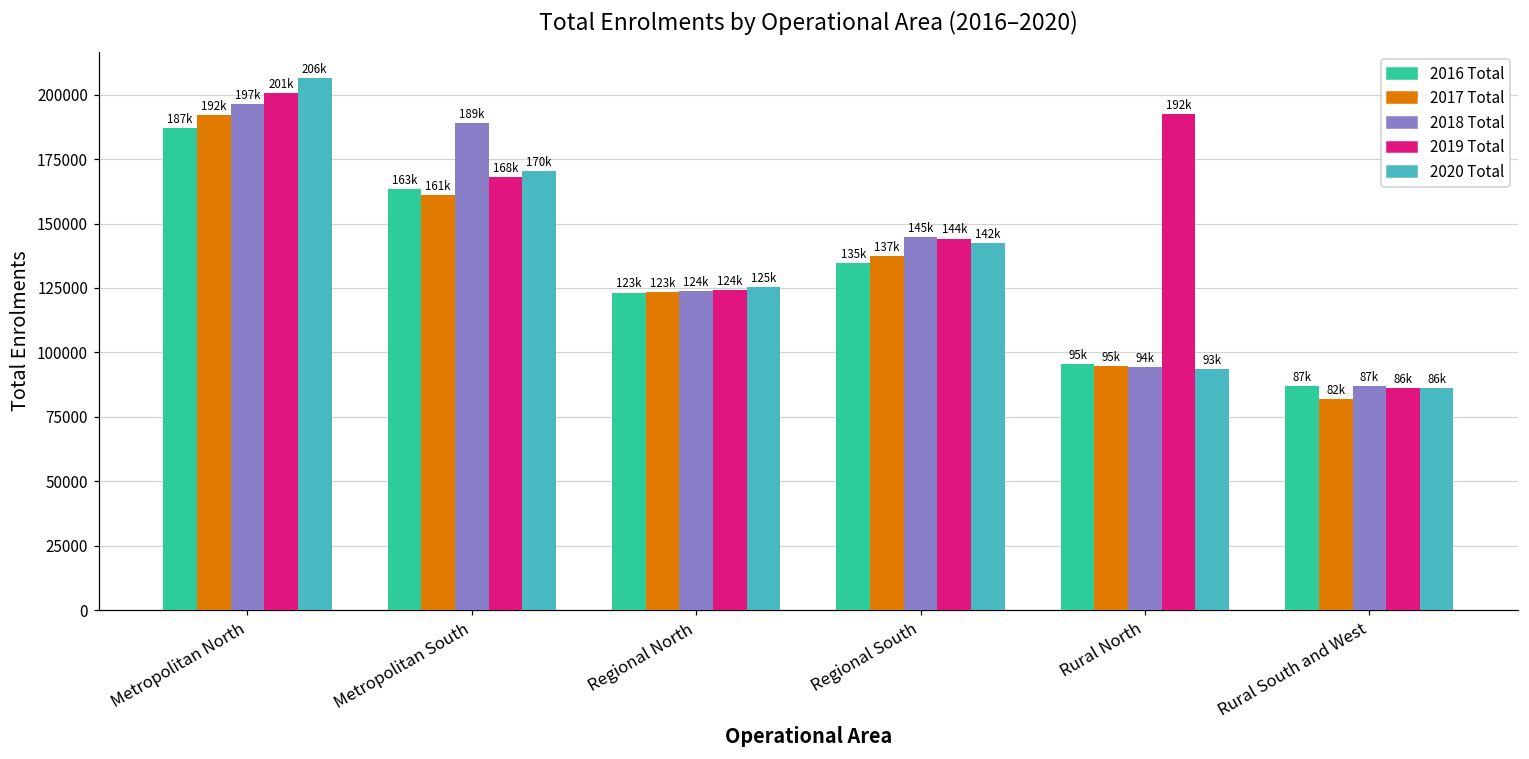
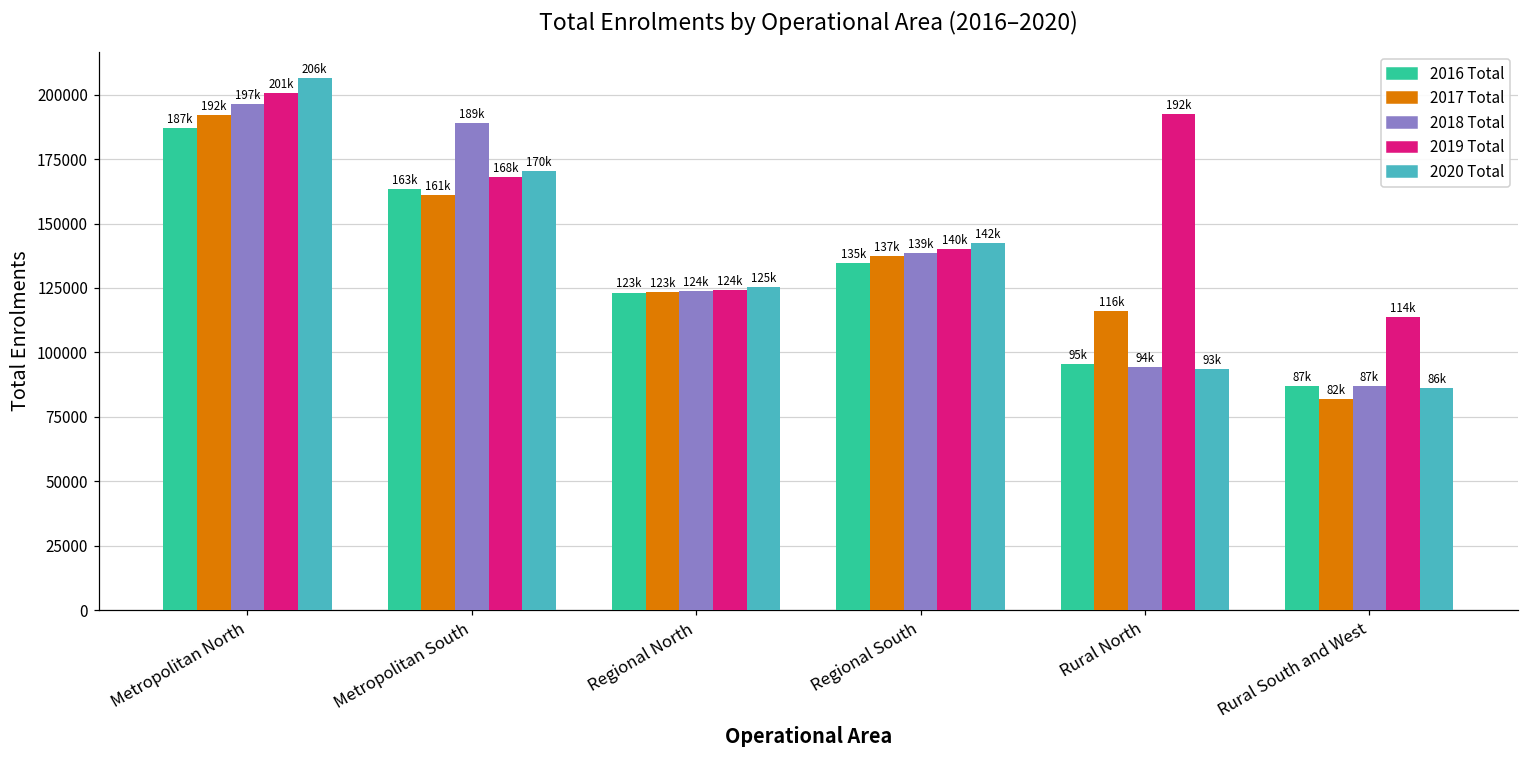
  {
    "2017 Total": {
      "Metropolitan North": "192k",
      "Metropolitan South": "161k",
      "Regional North": "123k",
      "Regional South": "137k",
-     "Rural North": "95k",
+     "Rural North": "116k",
      "Rural South and West": "82k"
    },
    "2018 Total": {
      "Metropolitan North": "197k",
      "Metropolitan South": "189k",
      "Regional North": "124k",
-     "Regional South": "145k",
+     "Regional South": "139k",
      "Rural North": "94k",
      "Rural South and West": "87k"
    },
    "2019 Total": {
      "Metropolitan North": "201k",
      "Metropolitan South": "168k",
      "Regional North": "124k",
-     "Regional South": "144k",
+     "Regional South": "140k",
      "Rural North": "192k",
-     "Rural South and West": "86k"
+     "Rural South and West": "114k"
    }
  }
